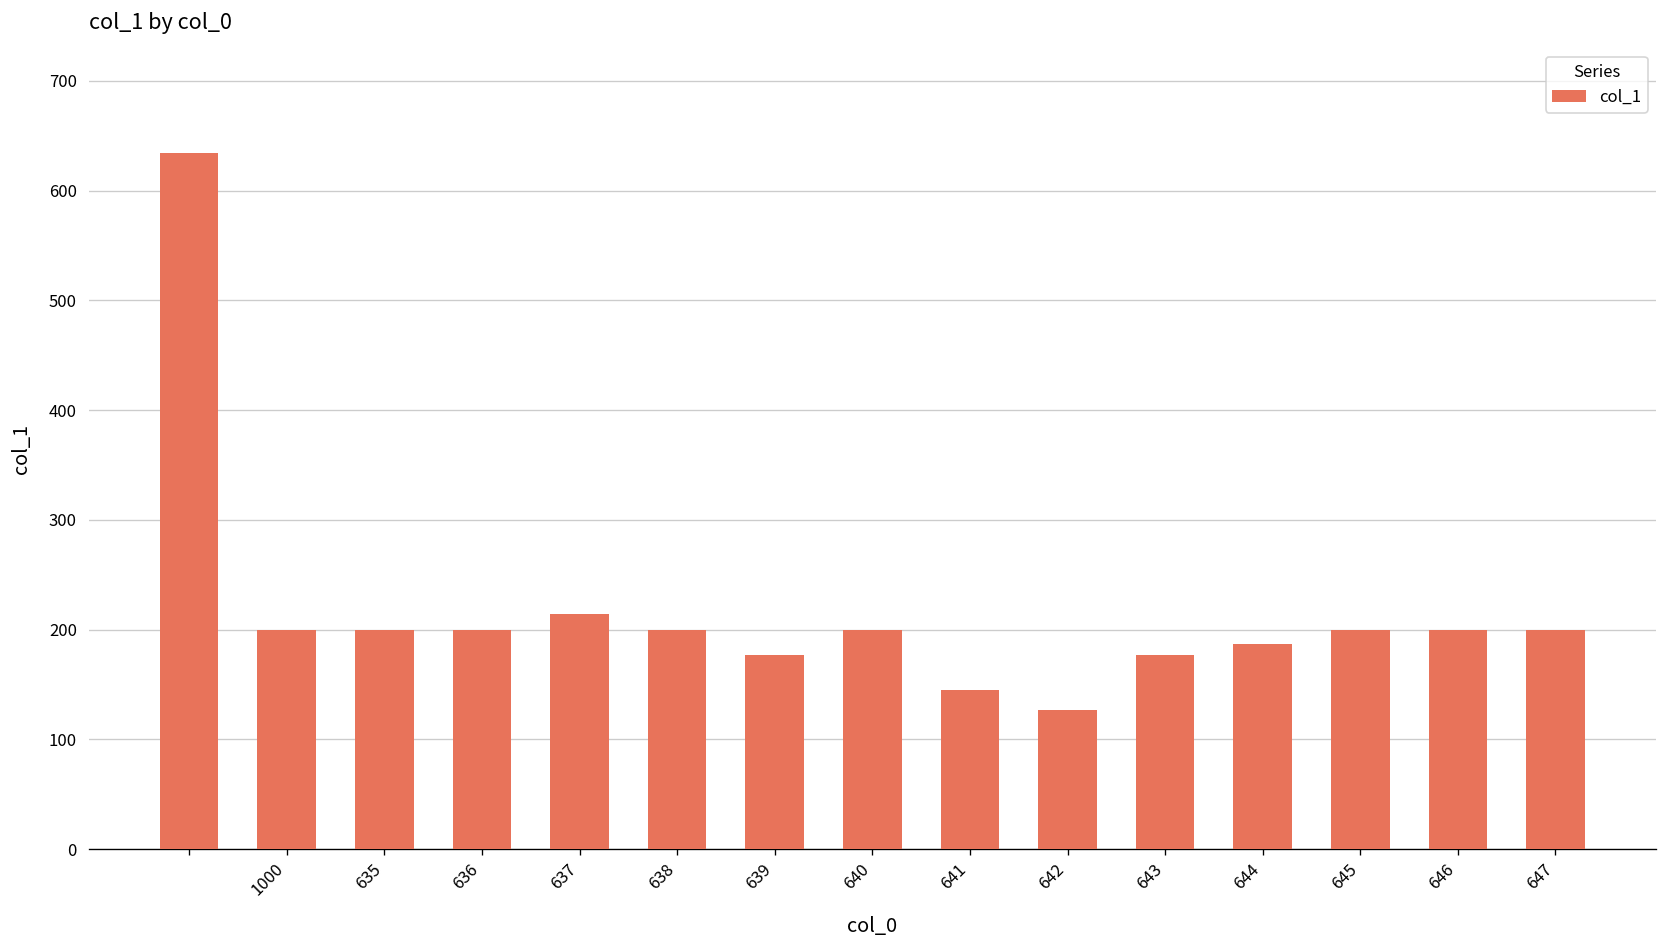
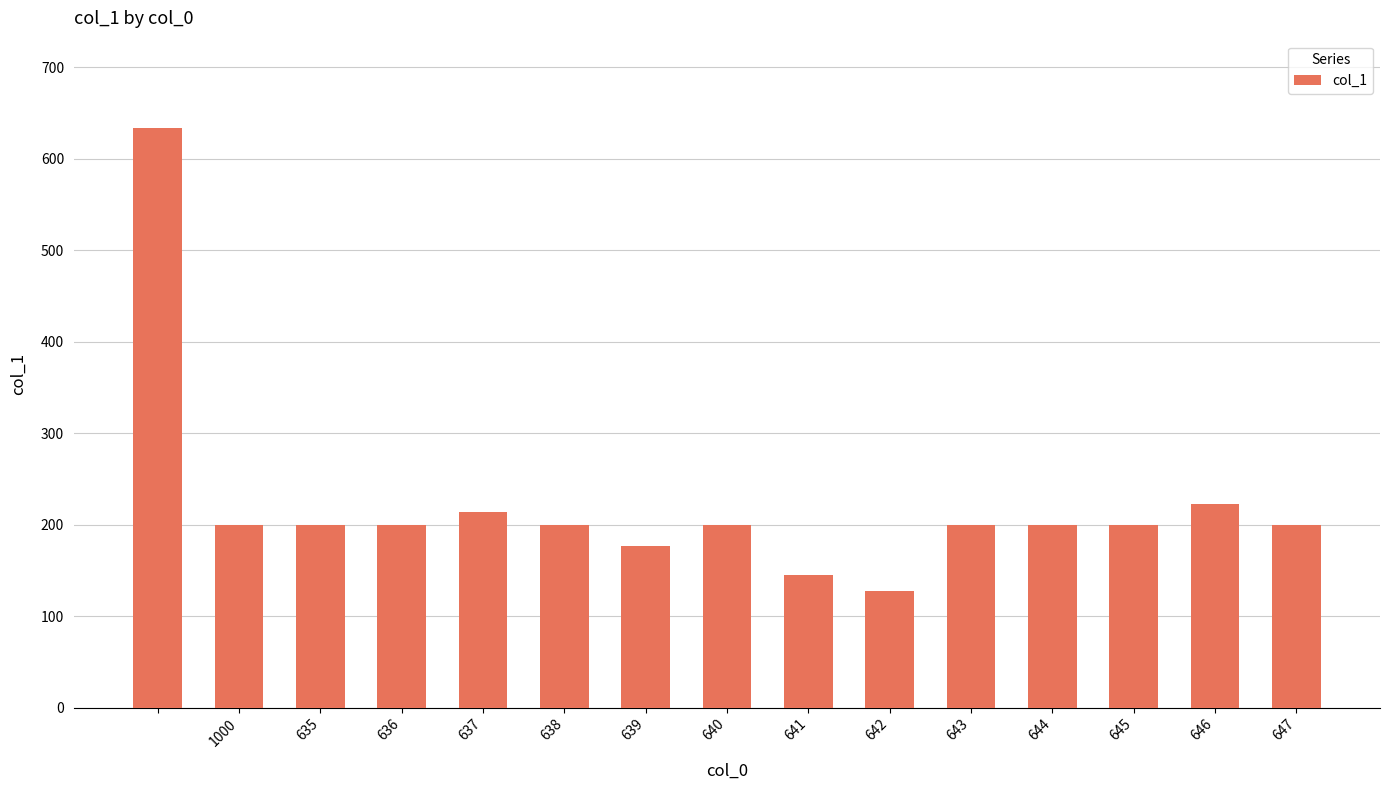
  {
    "1000": 200,
    "635": 200,
    "636": 200,
    "637": 210,
    "638": 200,
    "639": 180,
    "640": 200,
    "641": 140,
    "642": 130,
-   "643": 180,
-   "644": 190,
+   "643": 200,
+   "644": 200,
    "645": 200,
-   "646": 200,
+   "646": 220,
    "647": 200
  }
